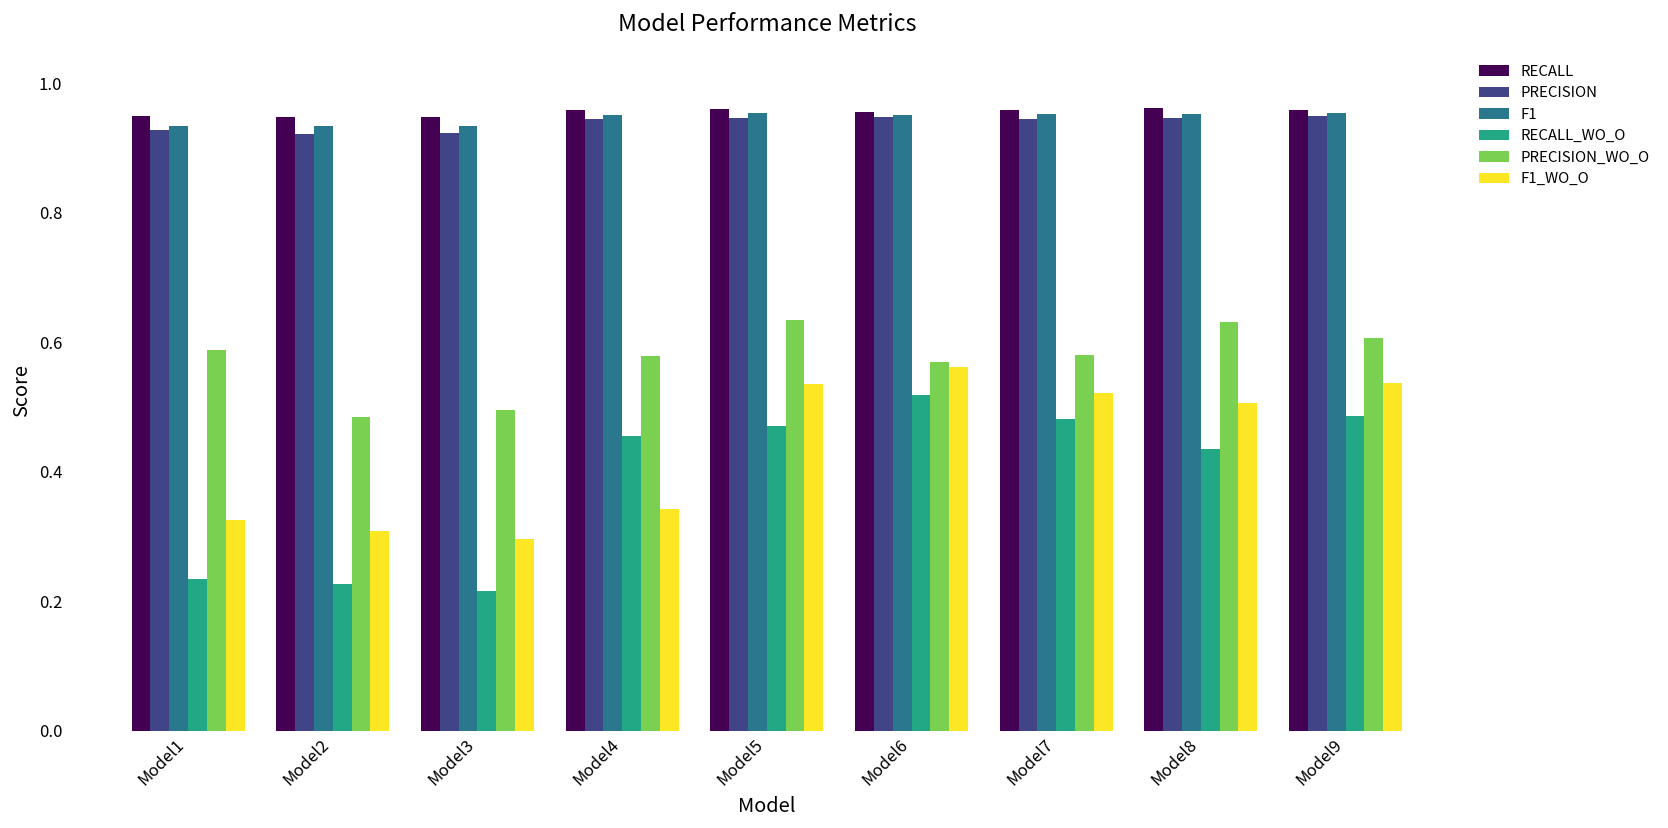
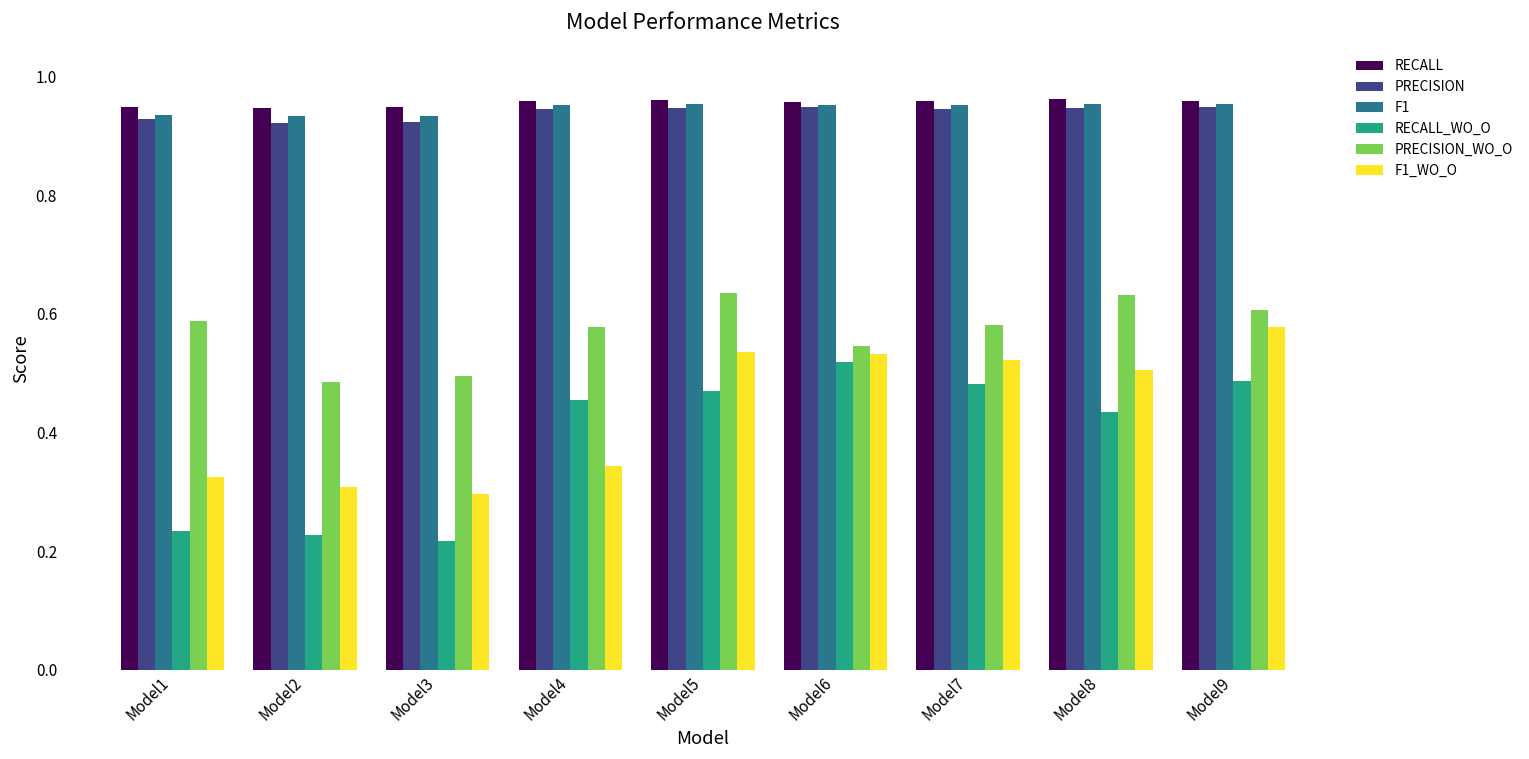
  {
    "RECALL": {
      "Model1": 0.95,
      "Model2": 0.95,
      "Model3": 0.95,
      "Model4": 0.96,
      "Model5": 0.96,
      "Model6": 0.96,
      "Model7": 0.96,
      "Model8": 0.96,
      "Model9": 0.96
    },
    "PRECISION_WO_O": {
      "Model1": 0.59,
      "Model2": 0.49,
      "Model3": 0.50,
      "Model4": 0.58,
      "Model5": 0.64,
-     "Model6": 0.57,
+     "Model6": 0.55,
      "Model7": 0.58,
      "Model8": 0.63,
      "Model9": 0.61
    },
    "F1_WO_O": {
      "Model1": 0.33,
      "Model2": 0.31,
      "Model3": 0.30,
      "Model4": 0.34,
      "Model5": 0.54,
-     "Model6": 0.56,
+     "Model6": 0.53,
      "Model7": 0.52,
      "Model8": 0.51,
-     "Model9": 0.54
+     "Model9": 0.58
    }
  }
